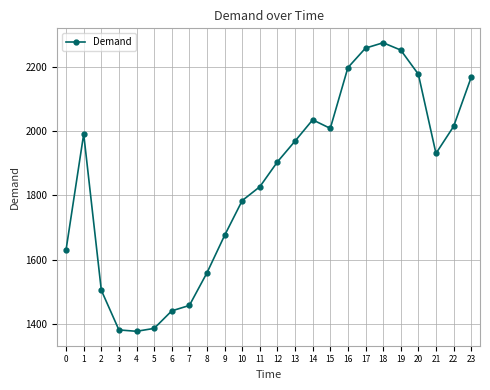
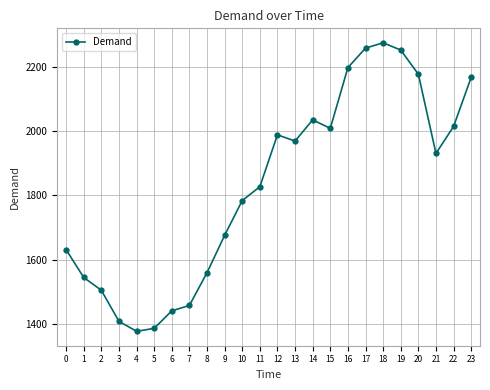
  {
    "0": 1630,
-   "1": 1990,
+   "1": 1550,
    "2": 1510,
-   "3": 1380,
+   "3": 1410,
    "4": 1380,
    "5": 1390,
    "6": 1440,
    "7": 1460,
    "8": 1560,
    "9": 1680,
    "10": 1780,
    "11": 1830,
-   "12": 1900,
+   "12": 1990,
    "13": 1970,
    "14": 2040,
    "15": 2010,
    "16": 2200,
    "17": 2260,
    "18": 2280,
    "19": 2250,
    "20": 2180,
    "21": 1930,
    "22": 2010,
    "23": 2170
  }
